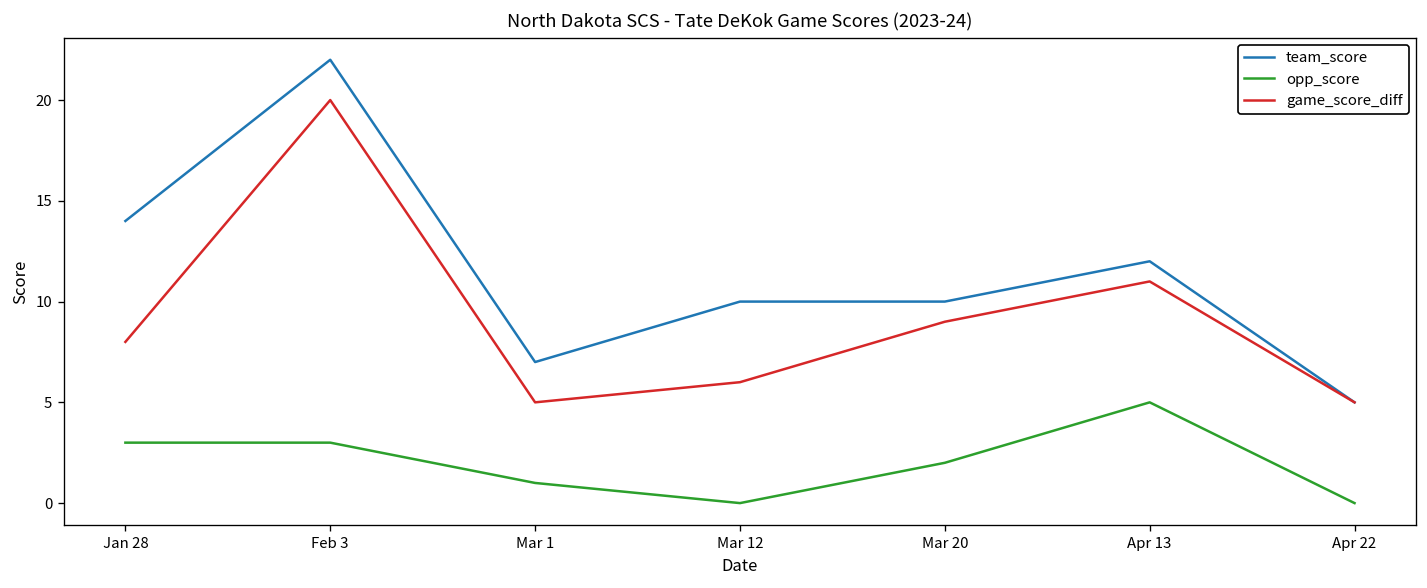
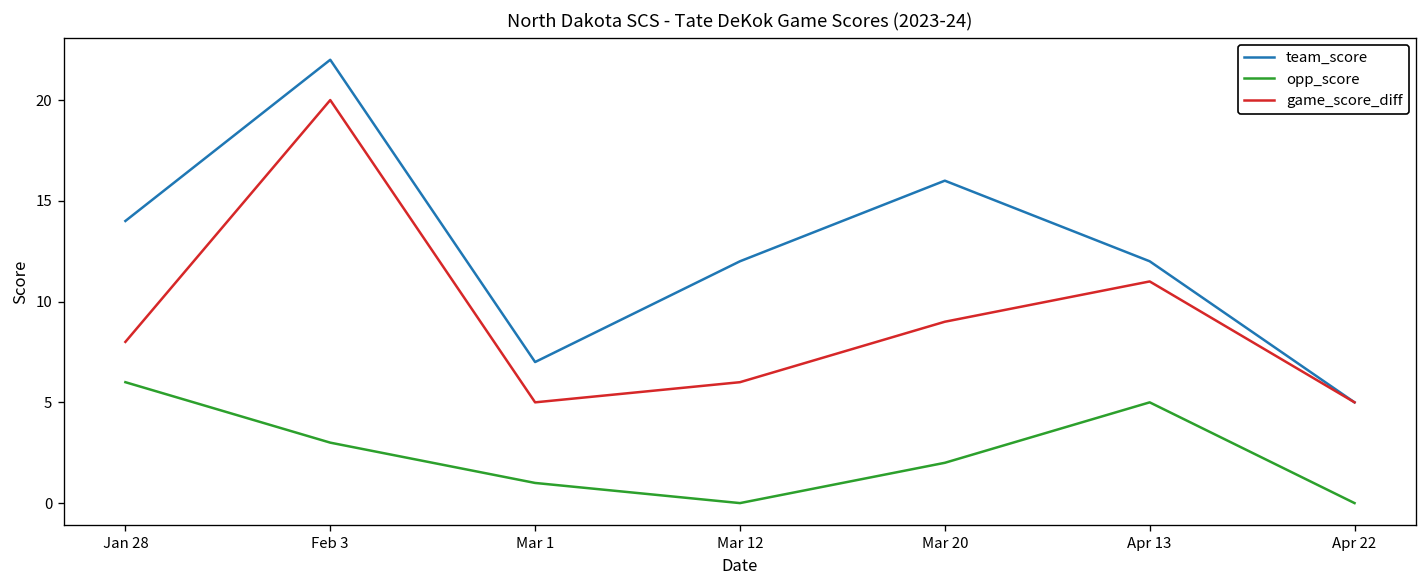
  {
    "team_score": {
      "Jan 28": 14,
      "Feb 3": 22,
      "Mar 1": 7,
-     "Mar 12": 10,
-     "Mar 20": 10,
+     "Mar 12": 12,
+     "Mar 20": 16,
      "Apr 13": 12
    },
    "opp_score": {
-     "Jan 28": 3,
+     "Jan 28": 6,
      "Feb 3": 3,
      "Mar 1": 1,
      "Mar 12": 0,
      "Mar 20": 2,
      "Apr 13": 5,
      "Apr 22": 0
    },
    "game_score_diff": {
      "Jan 28": 8,
      "Feb 3": 20,
      "Mar 1": 5,
      "Mar 12": 6,
      "Mar 20": 9,
      "Apr 13": 11
    }
  }
